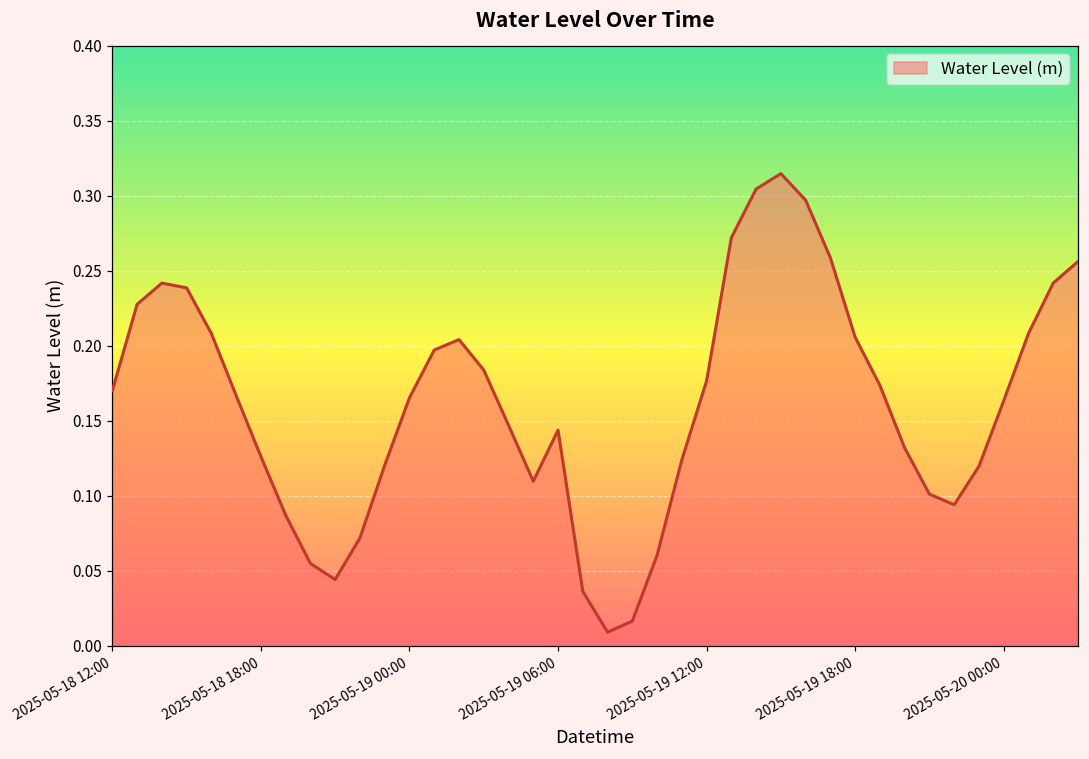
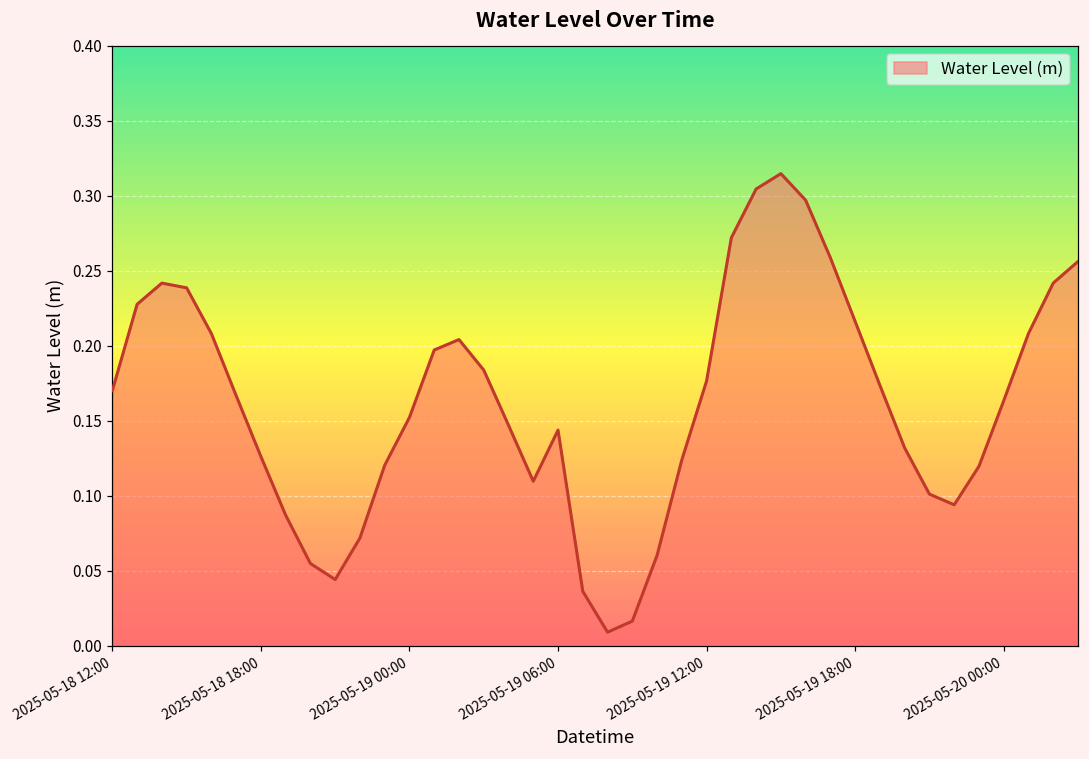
  {
    "2025-05-18 12:00": 0.170,
    "2025-05-18 18:00": 0.126,
-   "2025-05-19 00:00": 0.165,
+   "2025-05-19 00:00": 0.152,
    "2025-05-19 06:00": 0.144,
    "2025-05-19 12:00": 0.177,
-   "2025-05-19 18:00": 0.206,
+   "2025-05-19 18:00": 0.216,
    "2025-05-20 00:00": 0.163
  }
